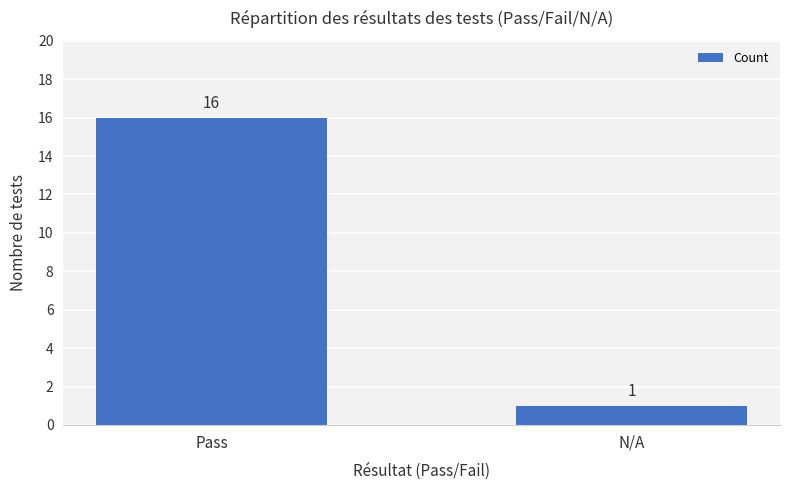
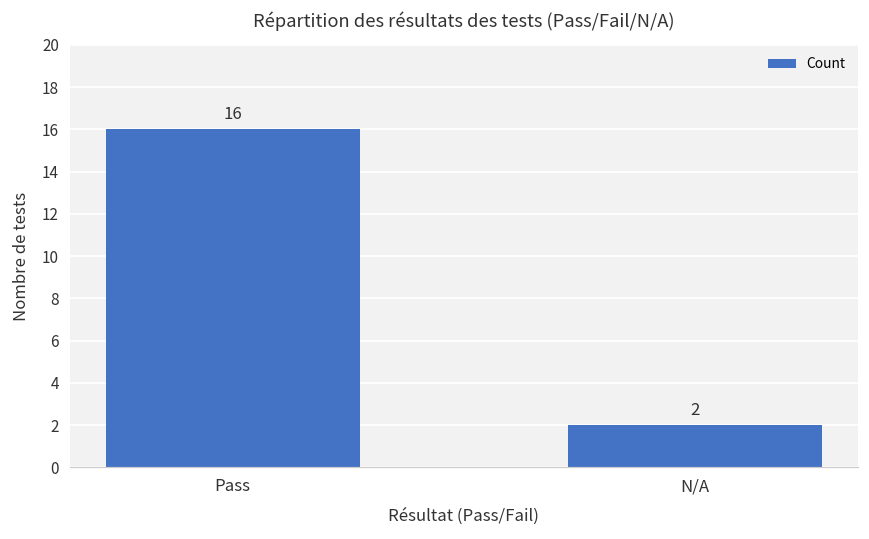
  {
    "Pass": 16,
-   "N/A": 1
+   "N/A": 2
  }
